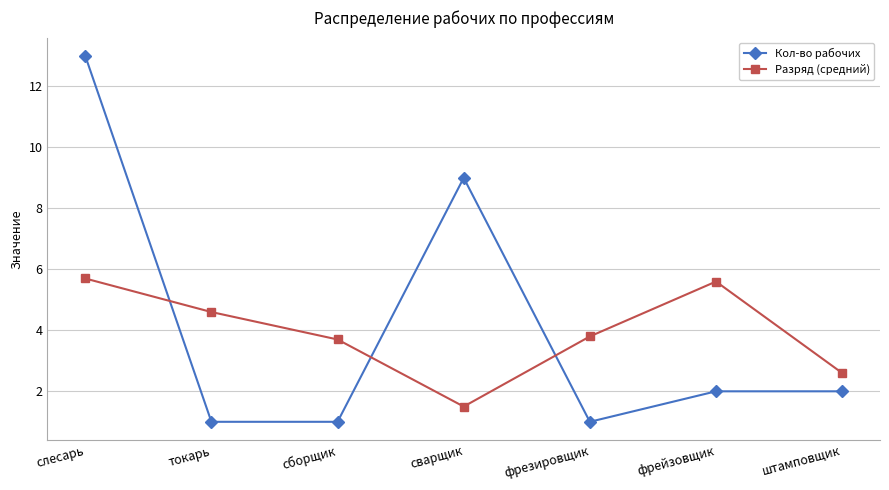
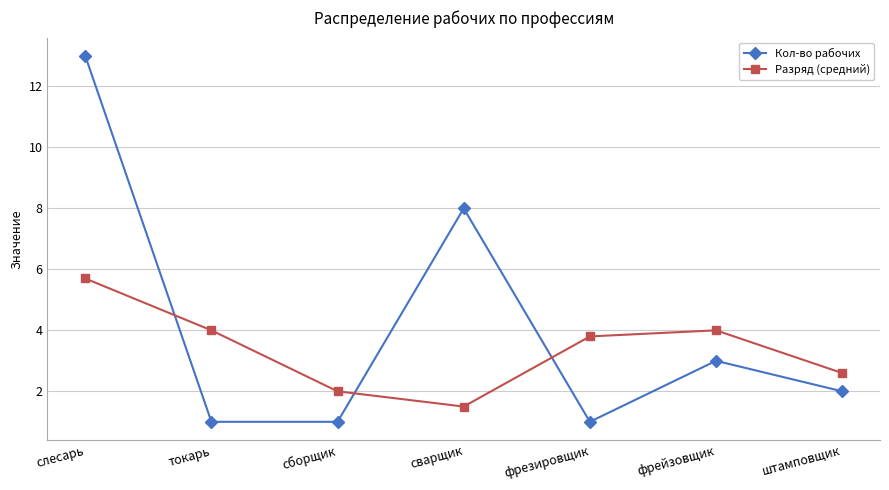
  {
    "Кол-во рабочих": {
      "слесарь": 13,
      "токарь": 1,
      "сборщик": 1,
-     "сварщик": 9,
+     "сварщик": 8,
      "фрезировщик": 1,
-     "фрейзовщик": 2,
+     "фрейзовщик": 3,
      "штамповщик": 2
    },
    "Разряд (средний)": {
      "слесарь": 5.7,
-     "токарь": 4.6,
-     "сборщик": 3.7,
+     "токарь": 4.0,
+     "сборщик": 2.0,
      "сварщик": 1.5,
      "фрезировщик": 3.8,
-     "фрейзовщик": 5.6,
+     "фрейзовщик": 4.0,
      "штамповщик": 2.6
    }
  }
